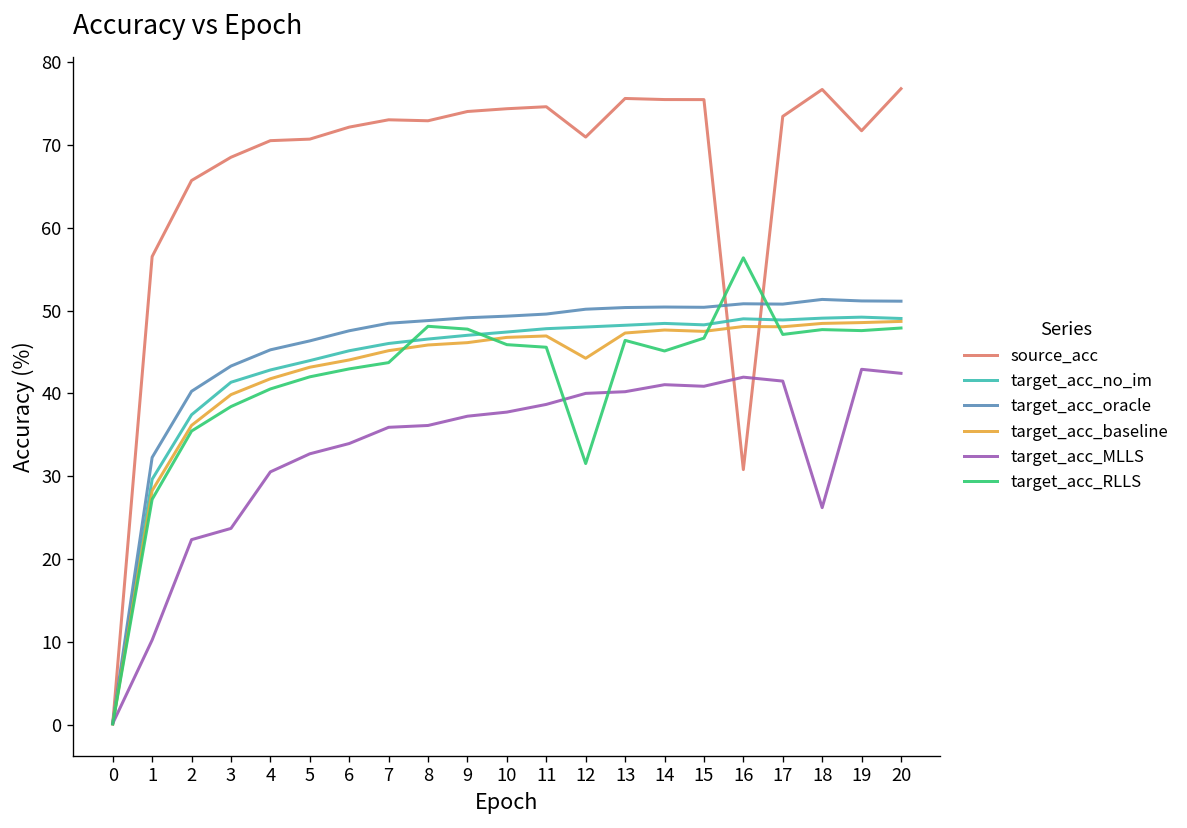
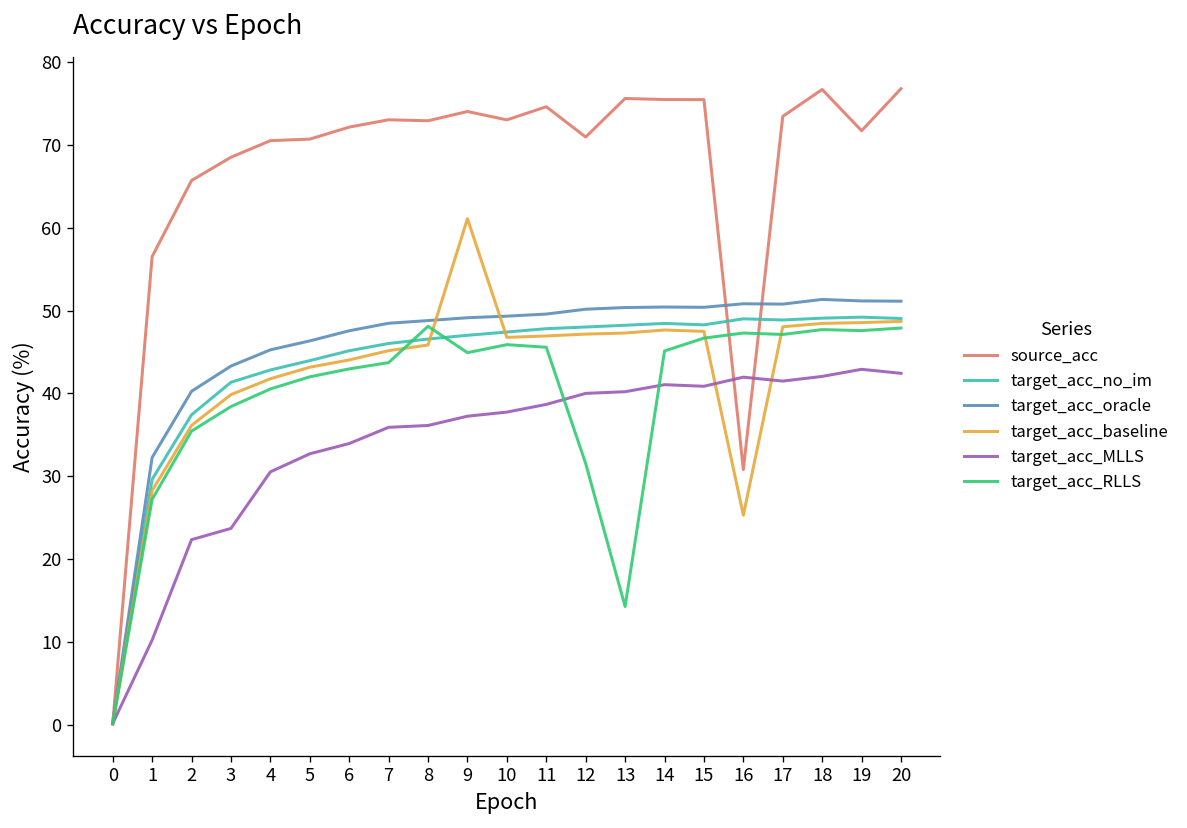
  {
    "source_acc": {
      "1": 57,
      "2": 66,
      "3": 69,
      "4": 71,
      "5": 71,
      "6": 72,
      "7": 73,
      "8": 73,
      "9": 74,
-     "10": 74,
+     "10": 73,
      "11": 75,
      "12": 71,
      "13": 76,
      "14": 75,
      "15": 75,
      "16": 31,
      "17": 73,
      "18": 77,
      "19": 72,
      "20": 77
    },
    "target_acc_baseline": {
      "1": 28,
      "2": 36,
      "3": 40,
      "4": 42,
      "5": 43,
      "6": 44,
      "7": 45,
      "8": 46,
-     "9": 46,
+     "9": 61,
      "10": 47,
      "11": 47,
-     "12": 44,
+     "12": 47,
      "13": 47,
      "14": 48,
      "15": 47,
-     "16": 48,
+     "16": 25,
      "17": 48,
      "18": 48,
      "19": 49
    },
    "target_acc_MLLS": {
      "1": 10,
      "2": 22,
      "3": 24,
      "4": 31,
      "5": 33,
      "6": 34,
      "7": 36,
      "8": 36,
      "9": 37,
      "10": 38,
      "11": 39,
      "12": 40,
      "13": 40,
      "14": 41,
      "15": 41,
      "16": 42,
      "17": 41,
-     "18": 26,
+     "18": 42,
      "19": 43,
      "20": 42
    },
    "target_acc_RLLS": {
      "1": 27,
      "2": 35,
      "3": 38,
      "4": 41,
      "5": 42,
      "6": 43,
      "7": 44,
      "8": 48,
-     "9": 48,
+     "9": 45,
      "10": 46,
      "11": 46,
      "12": 32,
-     "13": 46,
+     "13": 14,
      "14": 45,
      "15": 47,
-     "16": 56,
+     "16": 47,
      "17": 47,
      "18": 48,
      "19": 48,
      "20": 48
    }
  }
